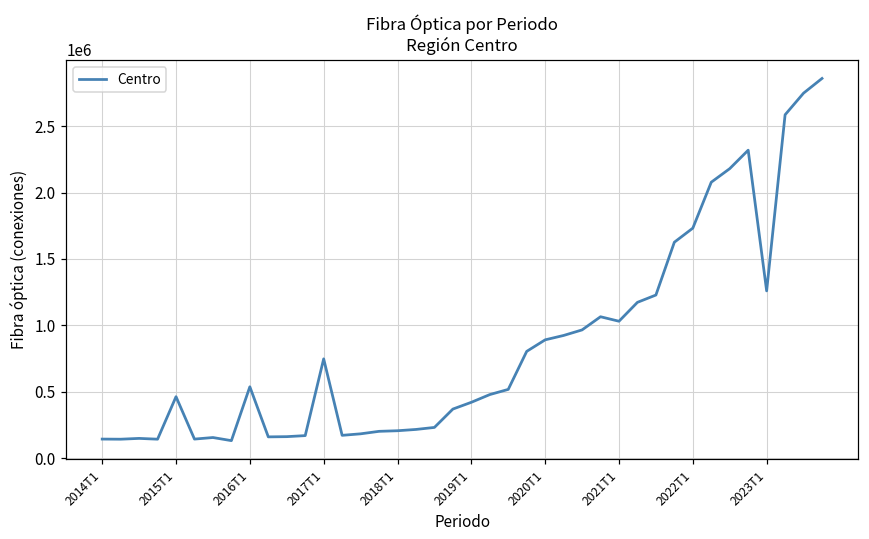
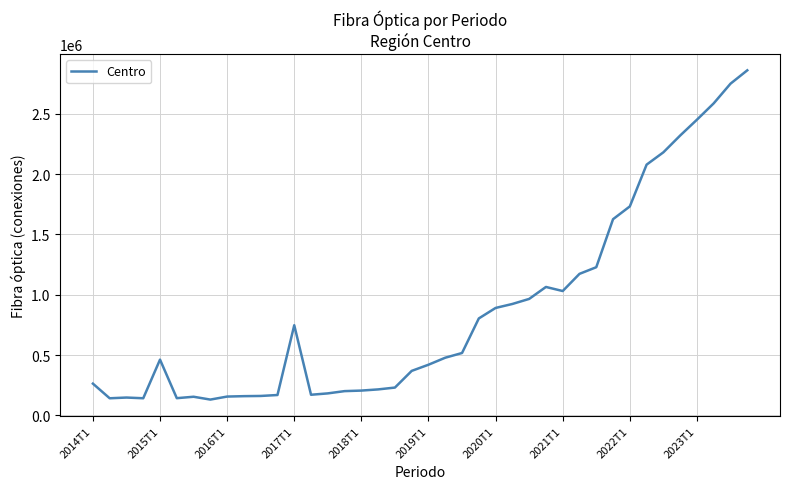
  {
-   "2014T1": 140000,
+   "2014T1": 260000,
    "2015T1": 460000,
-   "2016T1": 540000,
+   "2016T1": 160000,
    "2017T1": 750000,
    "2018T1": 210000,
    "2019T1": 420000,
    "2020T1": 890000,
    "2021T1": 1030000,
    "2022T1": 1730000,
-   "2023T1": 1260000
+   "2023T1": 2450000
  }
